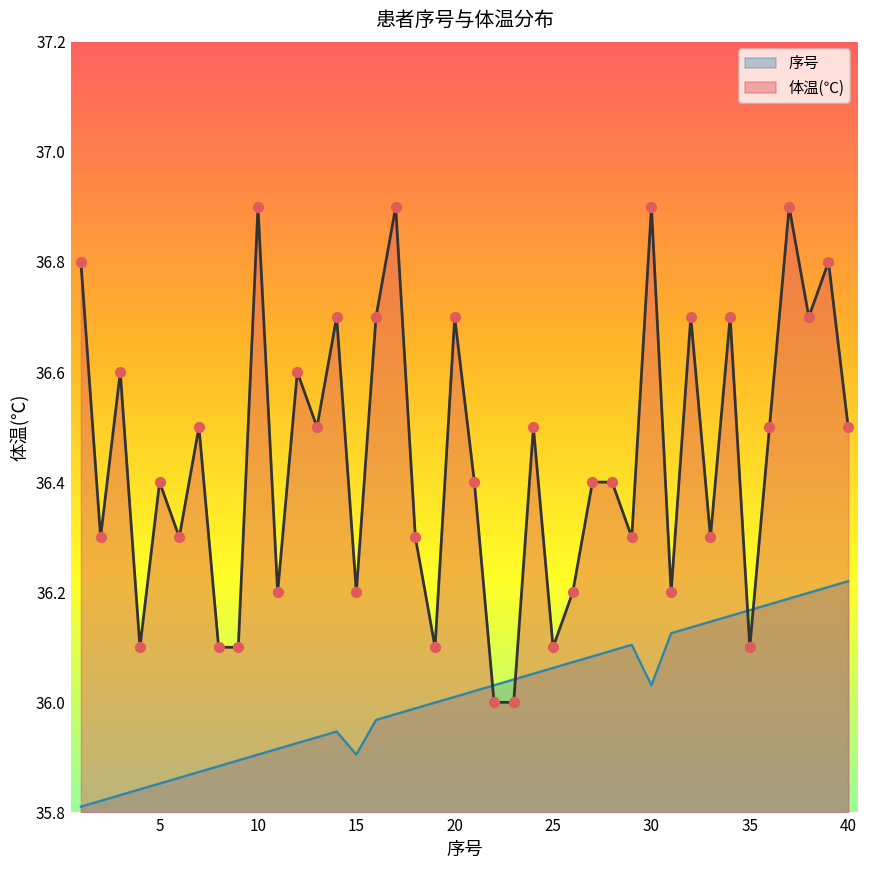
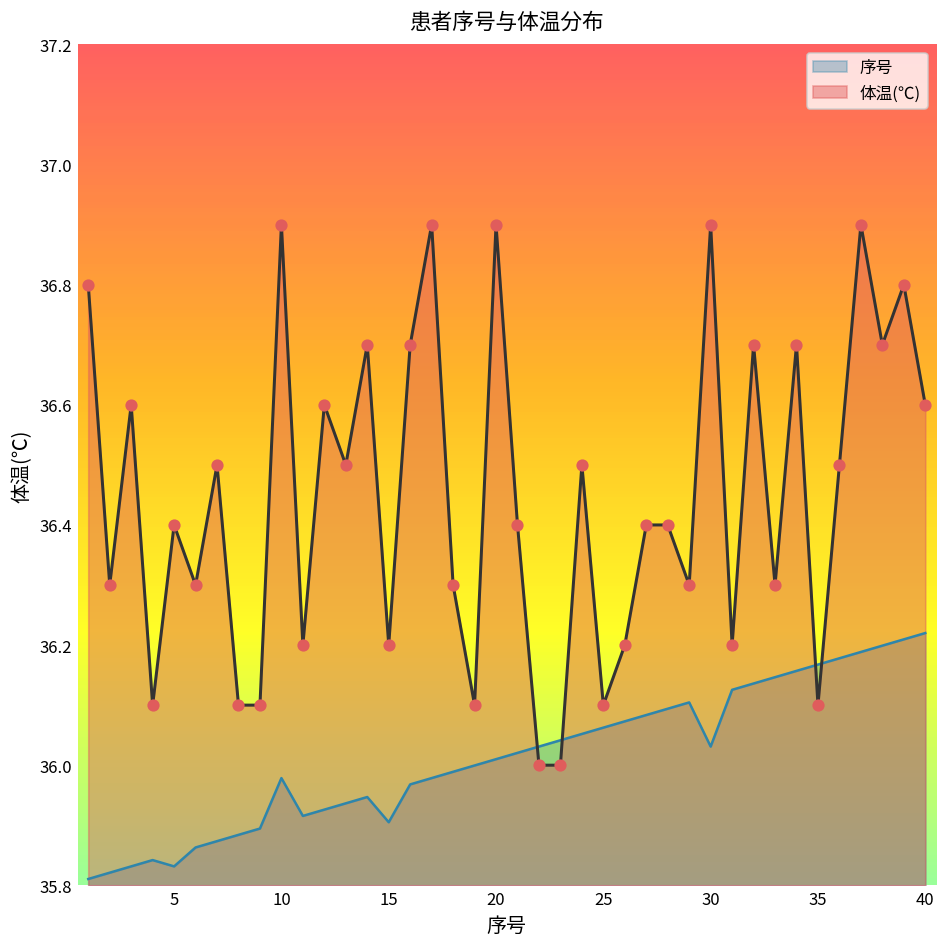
  {
    "序号": {
-     "5": 35.85,
-     "10": 35.91,
+     "5": 35.83,
+     "10": 35.98,
      "15": 35.91,
      "20": 36.01,
      "25": 36.06,
      "30": 36.03,
      "35": 36.17,
      "40": 36.22
    },
    "体温(℃)": {
      "5": 36.4,
      "10": 36.9,
      "15": 36.2,
-     "20": 36.7,
+     "20": 36.9,
      "25": 36.1,
      "30": 36.9,
      "35": 36.1,
-     "40": 36.5
+     "40": 36.6
    }
  }
